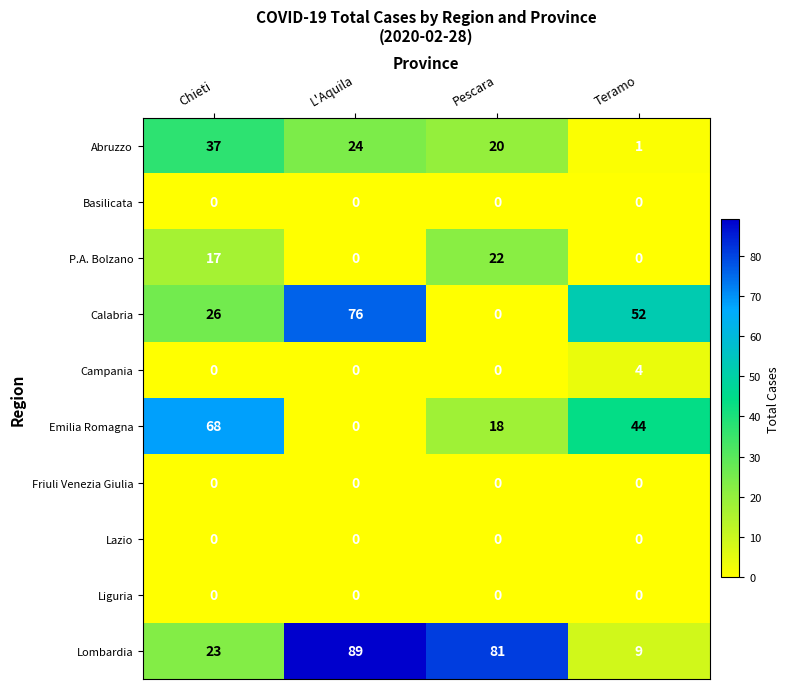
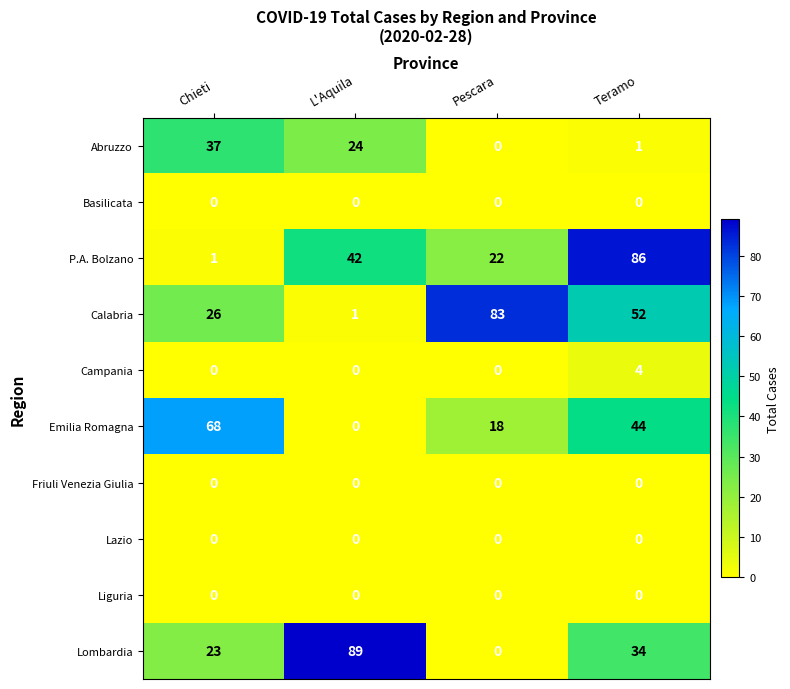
  {
    "Abruzzo": {
      "Chieti": 37,
      "L'Aquila": 24,
-     "Pescara": 20,
+     "Pescara": 0,
      "Teramo": 1
    },
    "Basilicata": {
      "Chieti": 0,
      "L'Aquila": 0,
      "Pescara": 0,
      "Teramo": 0
    },
    "P.A. Bolzano": {
-     "Chieti": 17,
-     "L'Aquila": 0,
+     "Chieti": 1,
+     "L'Aquila": 42,
      "Pescara": 22,
-     "Teramo": 0
+     "Teramo": 86
    },
    "Calabria": {
      "Chieti": 26,
-     "L'Aquila": 76,
-     "Pescara": 0,
+     "L'Aquila": 1,
+     "Pescara": 83,
      "Teramo": 52
    },
    "Campania": {
      "Chieti": 0,
      "L'Aquila": 0,
      "Pescara": 0,
      "Teramo": 4
    },
    "Emilia Romagna": {
      "Chieti": 68,
      "L'Aquila": 0,
      "Pescara": 18,
      "Teramo": 44
    },
    "Friuli Venezia Giulia": {
      "Chieti": 0,
      "L'Aquila": 0,
      "Pescara": 0,
      "Teramo": 0
    },
    "Lazio": {
      "Chieti": 0,
      "L'Aquila": 0,
      "Pescara": 0,
      "Teramo": 0
    },
    "Liguria": {
      "Chieti": 0,
      "L'Aquila": 0,
      "Pescara": 0,
      "Teramo": 0
    },
    "Lombardia": {
      "Chieti": 23,
      "L'Aquila": 89,
-     "Pescara": 81,
-     "Teramo": 9
+     "Pescara": 0,
+     "Teramo": 34
    }
  }
